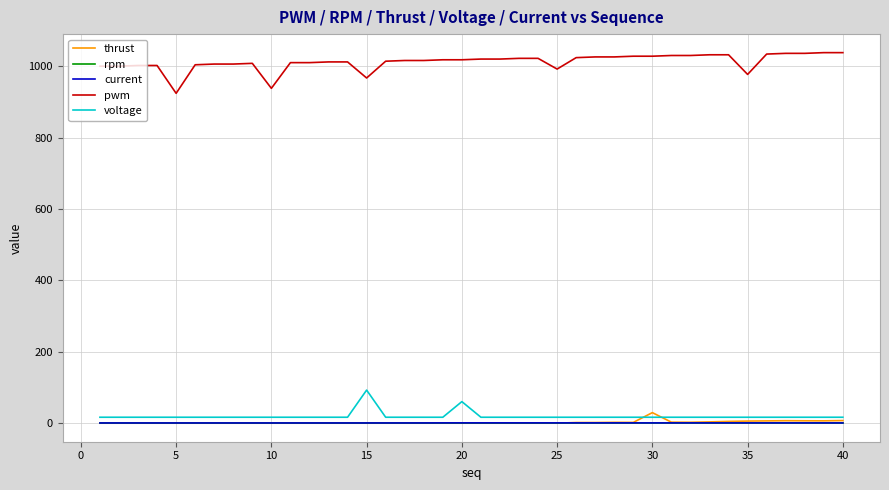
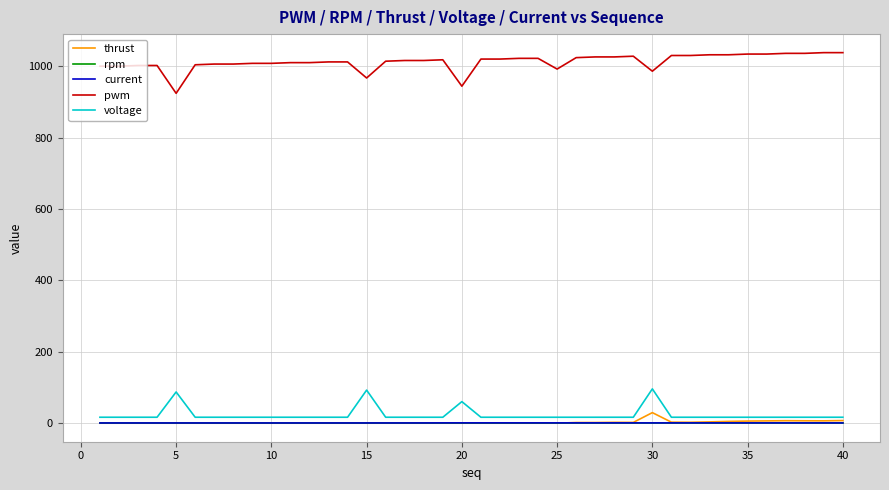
  {
    "thrust": {
      "30": 30
    },
    "current": {
      "30": 0,
      "40": 0
    },
    "pwm": {
      "5": 920,
-     "10": 940,
+     "10": 1010,
      "15": 970,
-     "20": 1020,
+     "20": 940,
      "25": 990,
-     "30": 1030,
-     "35": 980,
+     "30": 990,
+     "35": 1030,
      "40": 1040
    },
    "voltage": {
-     "5": 20,
+     "5": 90,
      "10": 20,
      "15": 90,
      "20": 60,
      "25": 20,
-     "30": 20,
+     "30": 100,
      "35": 20,
      "40": 20
    }
  }
